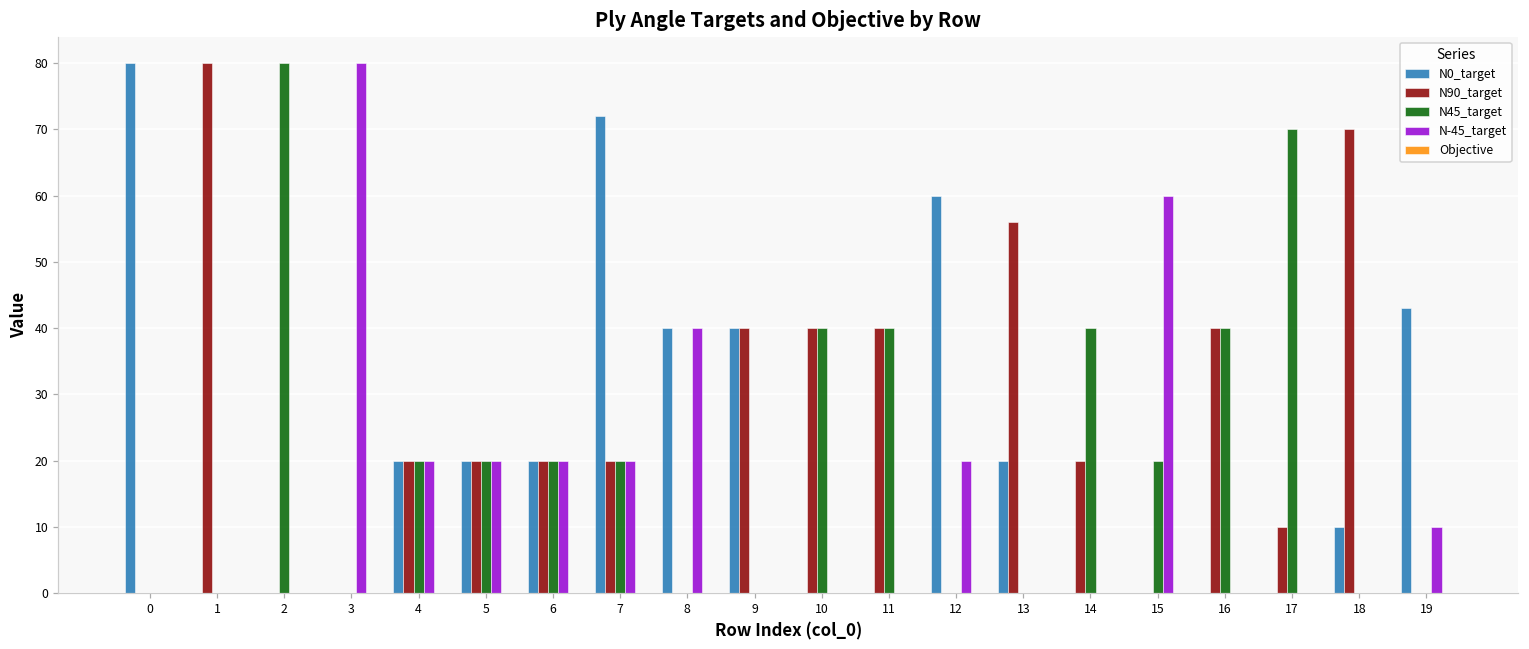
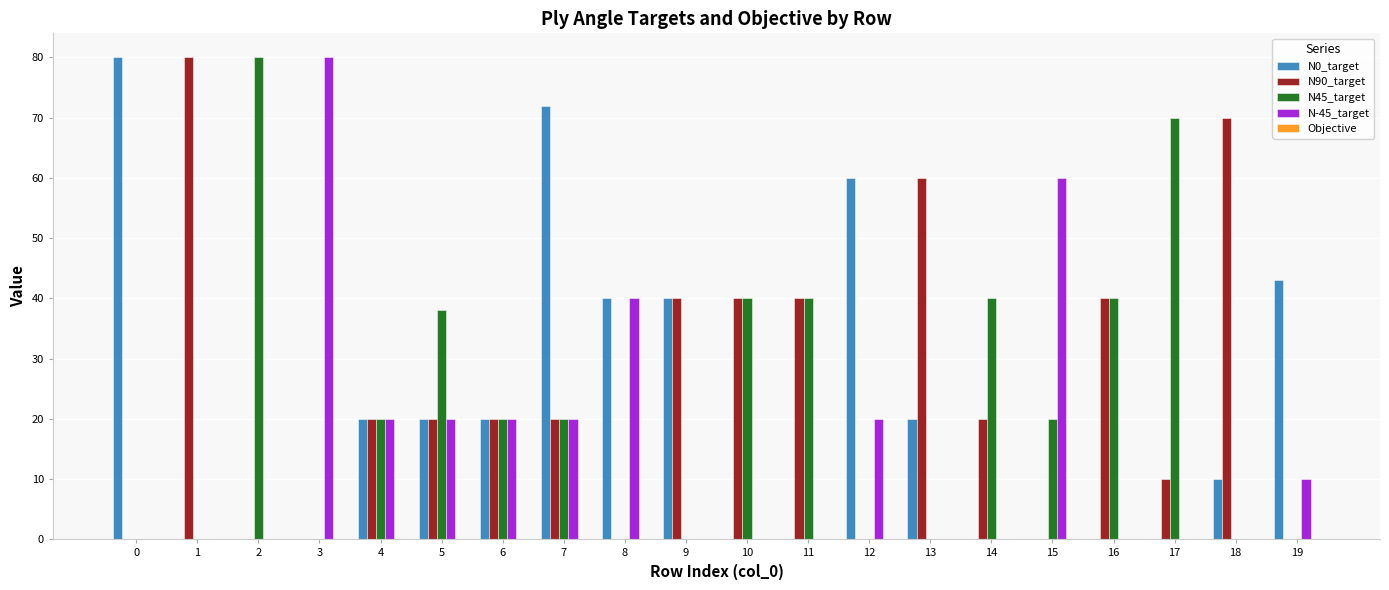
  {
    "N0_target": {
      "0": 80,
      "1": 0,
      "2": 0,
      "3": 0,
      "4": 20,
      "5": 20,
      "6": 20,
      "7": 72,
      "8": 40,
      "9": 40,
      "10": 0,
      "11": 0,
      "12": 60,
      "13": 20,
      "14": 0,
      "15": 0,
      "16": 0,
      "17": 0,
      "18": 10,
      "19": 43
    },
    "N90_target": {
      "0": 0,
      "1": 80,
      "2": 0,
      "3": 0,
      "4": 20,
      "5": 20,
      "6": 20,
      "7": 20,
      "8": 0,
      "9": 40,
      "10": 40,
      "11": 40,
      "12": 0,
-     "13": 56,
+     "13": 60,
      "14": 20,
      "15": 0,
      "16": 40,
      "17": 10,
      "18": 70,
      "19": 0
    },
    "N45_target": {
      "0": 0,
      "1": 0,
      "2": 80,
      "3": 0,
      "4": 20,
-     "5": 20,
+     "5": 38,
      "6": 20,
      "7": 20,
      "8": 0,
      "9": 0,
      "10": 40,
      "11": 40,
      "12": 0,
      "13": 0,
      "14": 40,
      "15": 20,
      "16": 40,
      "17": 70,
      "18": 0,
      "19": 0
    },
    "N-45_target": {
      "0": 0,
      "1": 0,
      "2": 0,
      "3": 80,
      "4": 20,
      "5": 20,
      "6": 20,
      "7": 20,
      "8": 40,
      "9": 0,
      "10": 0,
      "11": 0,
      "12": 20,
      "13": 0,
      "14": 0,
      "15": 60,
      "16": 0,
      "17": 0,
      "18": 0,
      "19": 10
    }
  }
